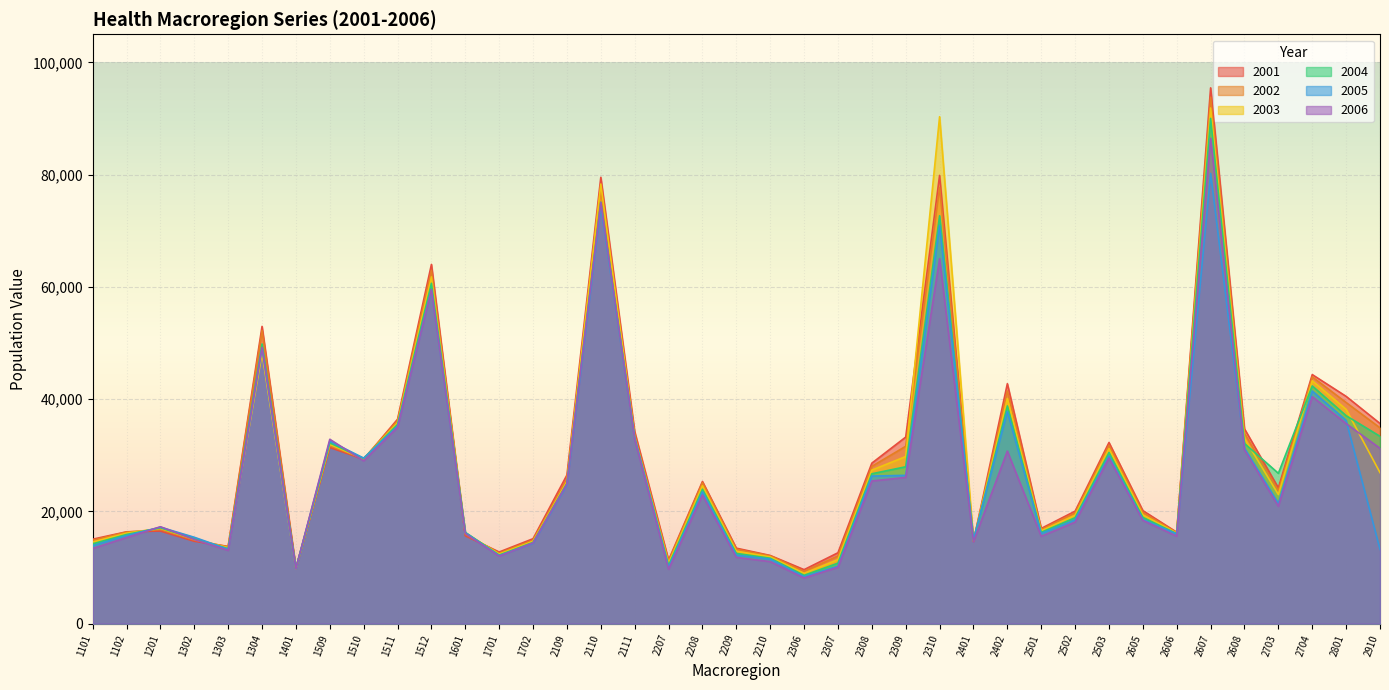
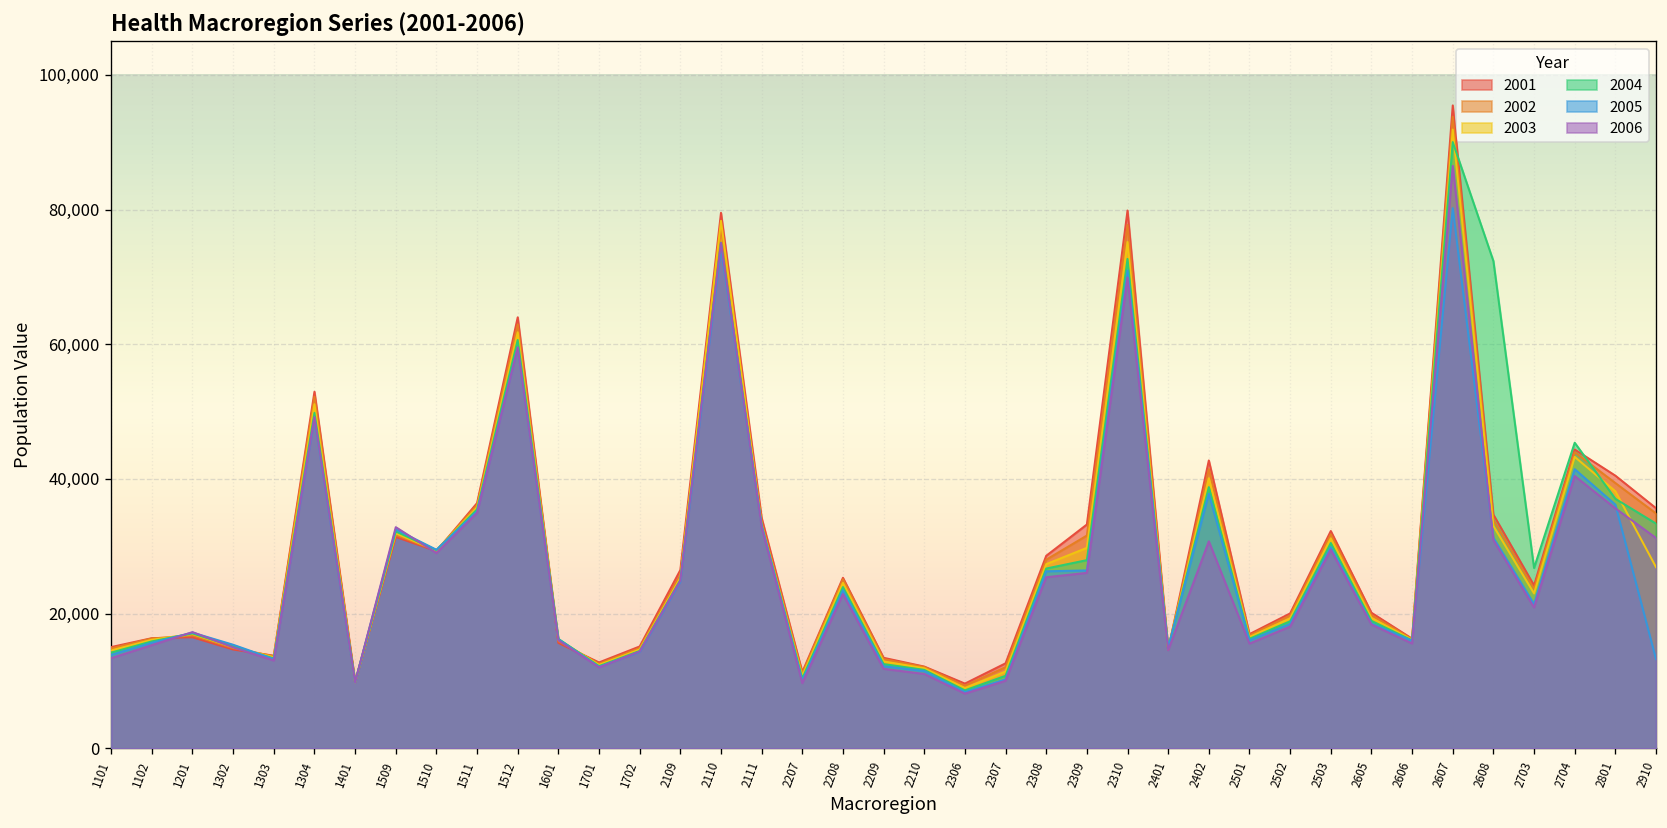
  {
    "2003": {
-     "1304": "48,000",
+     "1304": "51,000",
      "1512": "62,000",
      "2110": "78,000",
      "2208": "25,000",
      "2307": "11,000",
      "2308": "27,000",
      "2309": "30,000",
-     "2310": "90,000",
+     "2310": "75,000",
      "2402": "40,000",
      "2503": "31,000",
      "2607": "92,000",
      "2608": "33,000",
      "2703": "23,000",
      "2704": "43,000",
      "2801": "38,000",
      "2910": "27,000"
    },
    "2004": {
      "1304": "50,000",
      "1512": "61,000",
      "2208": "24,000",
      "2307": "11,000",
      "2309": "28,000",
      "2310": "73,000",
      "2402": "39,000",
      "2503": "30,000",
      "2607": "90,000",
-     "2608": "32,000",
+     "2608": "72,000",
      "2703": "27,000",
-     "2704": "42,000",
+     "2704": "45,000",
      "2801": "37,000",
      "2910": "33,000"
    },
    "2005": {
      "2110": "74,000",
      "2208": "23,000",
      "2310": "71,000",
      "2402": "38,000",
      "2607": "80,000",
      "2703": "21,000",
      "2704": "41,000",
      "2801": "36,000",
      "2910": "13,000"
    },
    "2006": {
      "1101": "13,000",
      "2208": "23,000",
      "2308": "25,000",
-     "2310": "65,000",
+     "2310": "70,000",
      "2402": "31,000",
      "2501": "16,000",
      "2607": "86,000",
      "2703": "21,000",
      "2704": "40,000",
      "2801": "36,000",
      "2910": "31,000"
    }
  }
